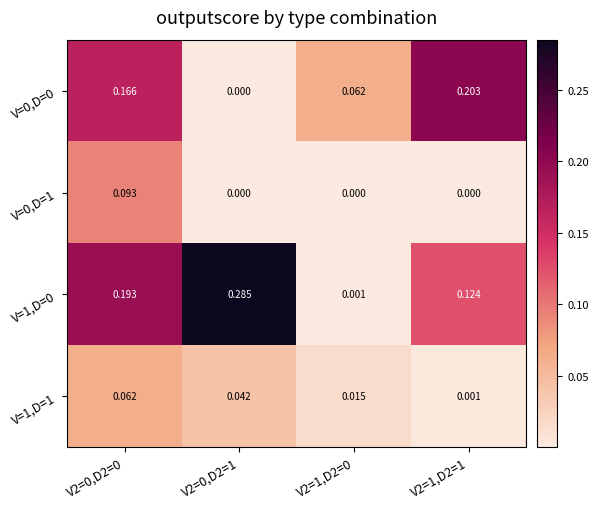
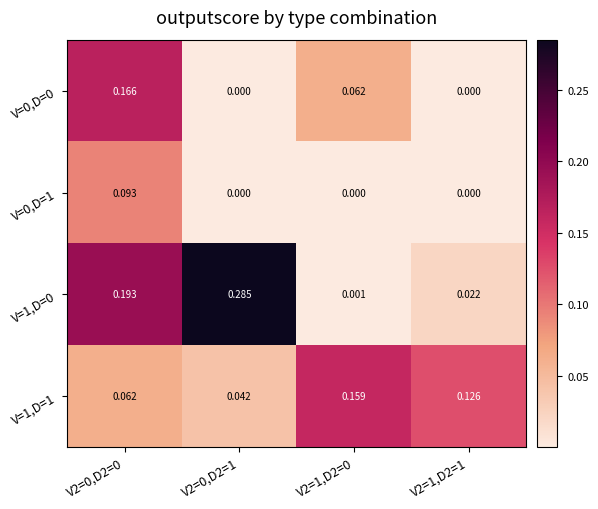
  {
    "V=0,D=0": {
      "V2=0,D2=0": 0.166,
      "V2=0,D2=1": 0.000,
      "V2=1,D2=0": 0.062,
-     "V2=1,D2=1": 0.203
+     "V2=1,D2=1": 0.000
    },
    "V=0,D=1": {
      "V2=0,D2=0": 0.093,
      "V2=0,D2=1": 0.000,
      "V2=1,D2=0": 0.000,
      "V2=1,D2=1": 0.000
    },
    "V=1,D=0": {
      "V2=0,D2=0": 0.193,
      "V2=0,D2=1": 0.285,
      "V2=1,D2=0": 0.001,
-     "V2=1,D2=1": 0.124
+     "V2=1,D2=1": 0.022
    },
    "V=1,D=1": {
      "V2=0,D2=0": 0.062,
      "V2=0,D2=1": 0.042,
-     "V2=1,D2=0": 0.015,
-     "V2=1,D2=1": 0.001
+     "V2=1,D2=0": 0.159,
+     "V2=1,D2=1": 0.126
    }
  }
